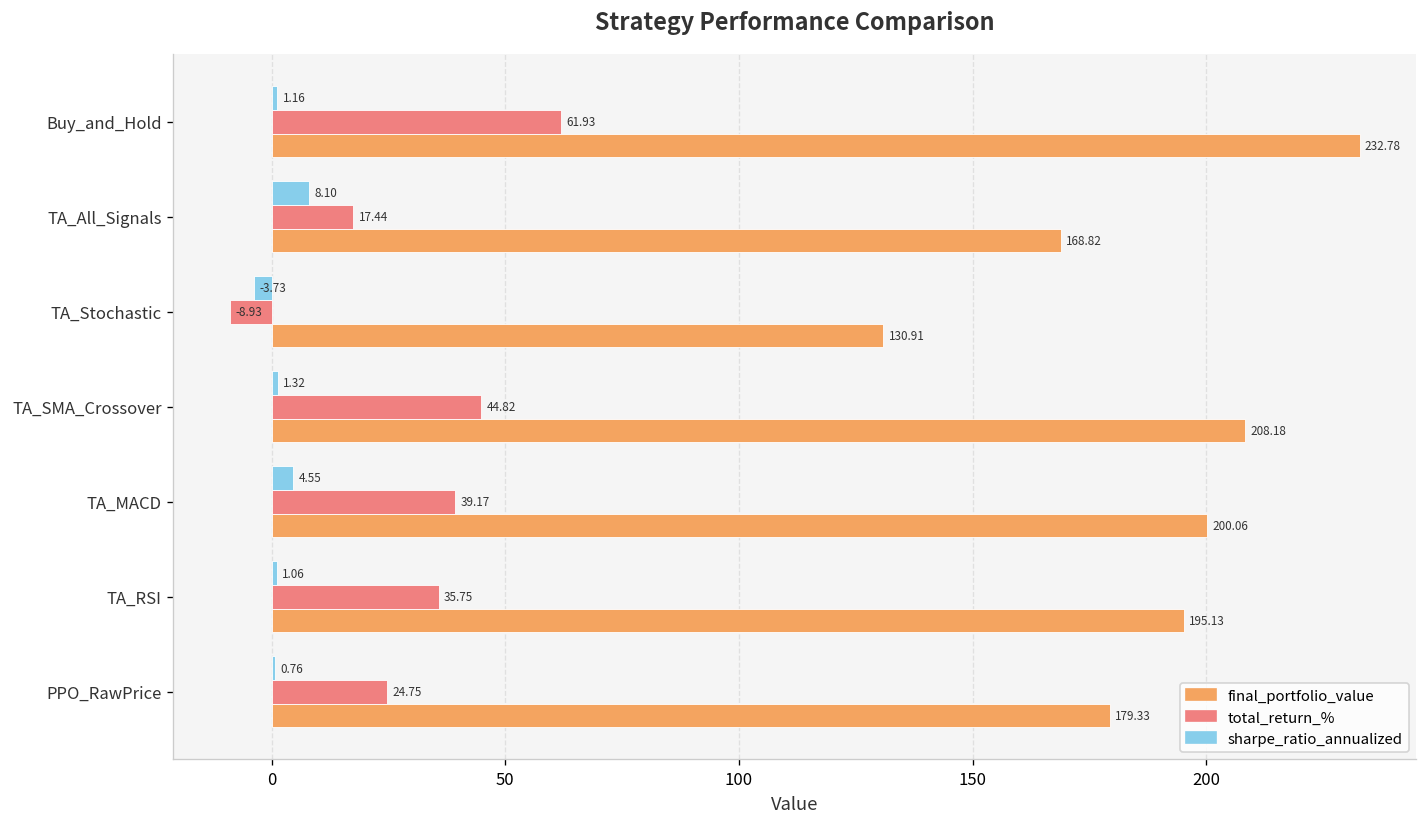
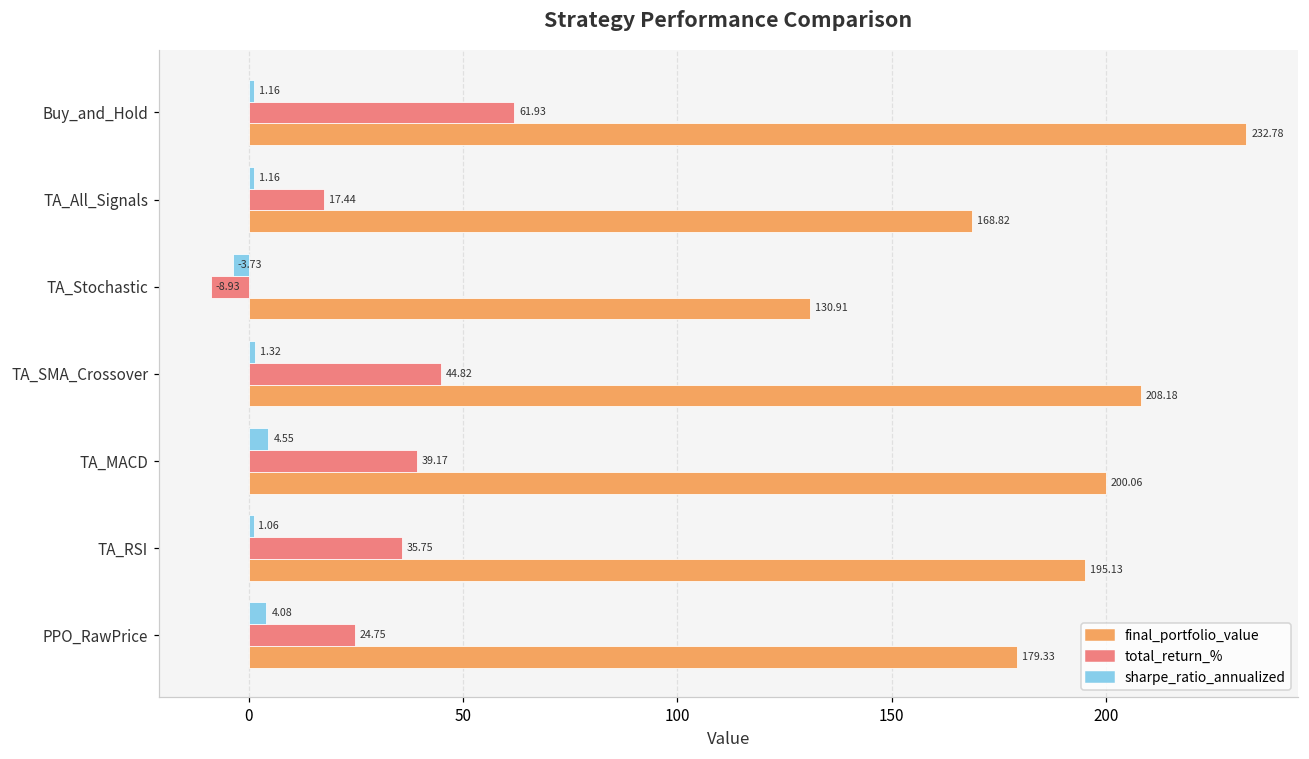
  {
    "sharpe_ratio_annualized": {
      "Buy_and_Hold": 1.16,
-     "TA_All_Signals": 8.10,
+     "TA_All_Signals": 1.16,
      "TA_Stochastic": -3.73,
      "TA_SMA_Crossover": 1.32,
      "TA_MACD": 4.55,
      "TA_RSI": 1.06,
-     "PPO_RawPrice": 0.76
+     "PPO_RawPrice": 4.08
    }
  }
